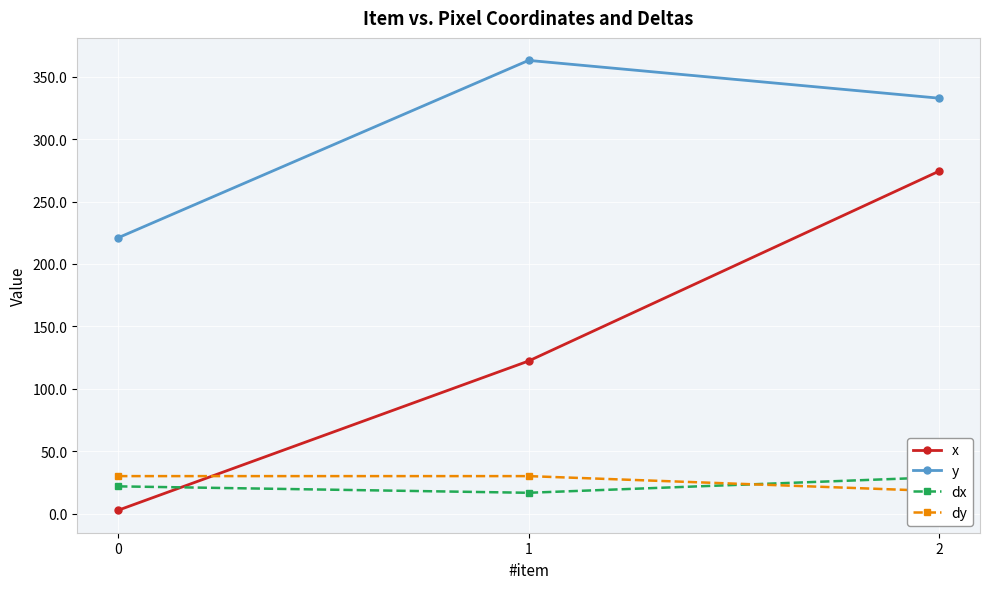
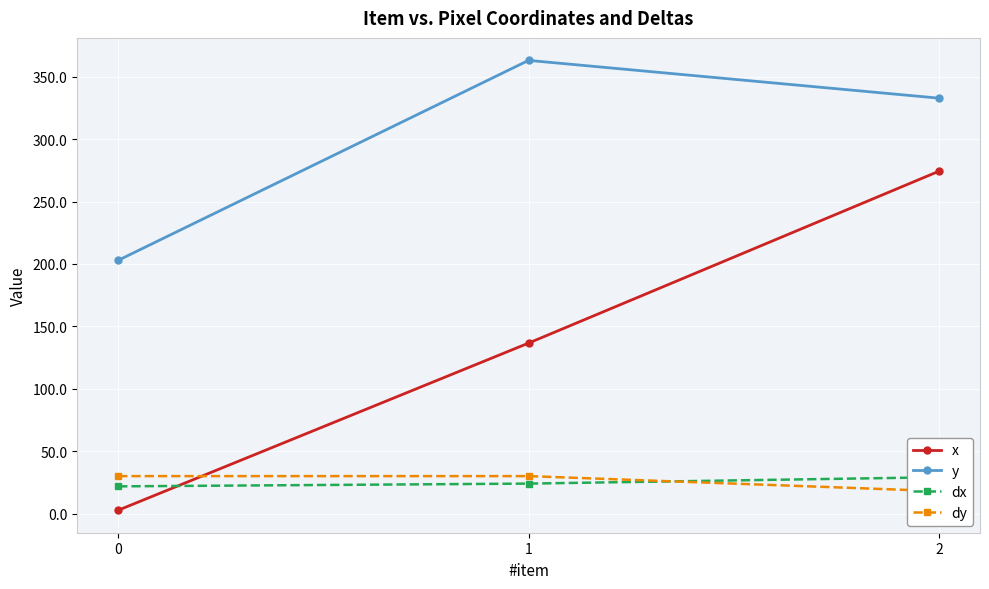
  {
    "x": {
      "0": 3,
-     "1": 122,
+     "1": 137,
      "2": 274
    },
    "y": {
-     "0": 221,
+     "0": 203,
      "1": 363,
      "2": 333
    },
    "dx": {
      "0": 22,
-     "1": 17
+     "1": 24
    },
    "dy": {
      "0": 30,
      "1": 30
    }
  }
